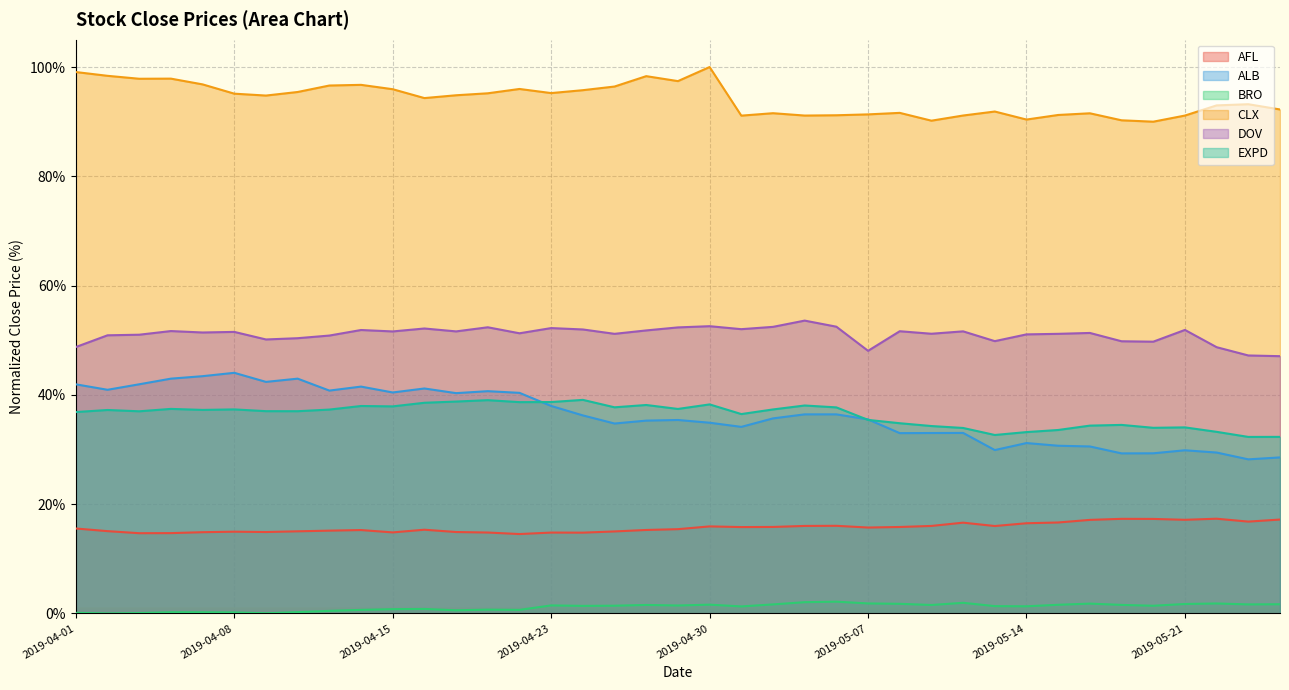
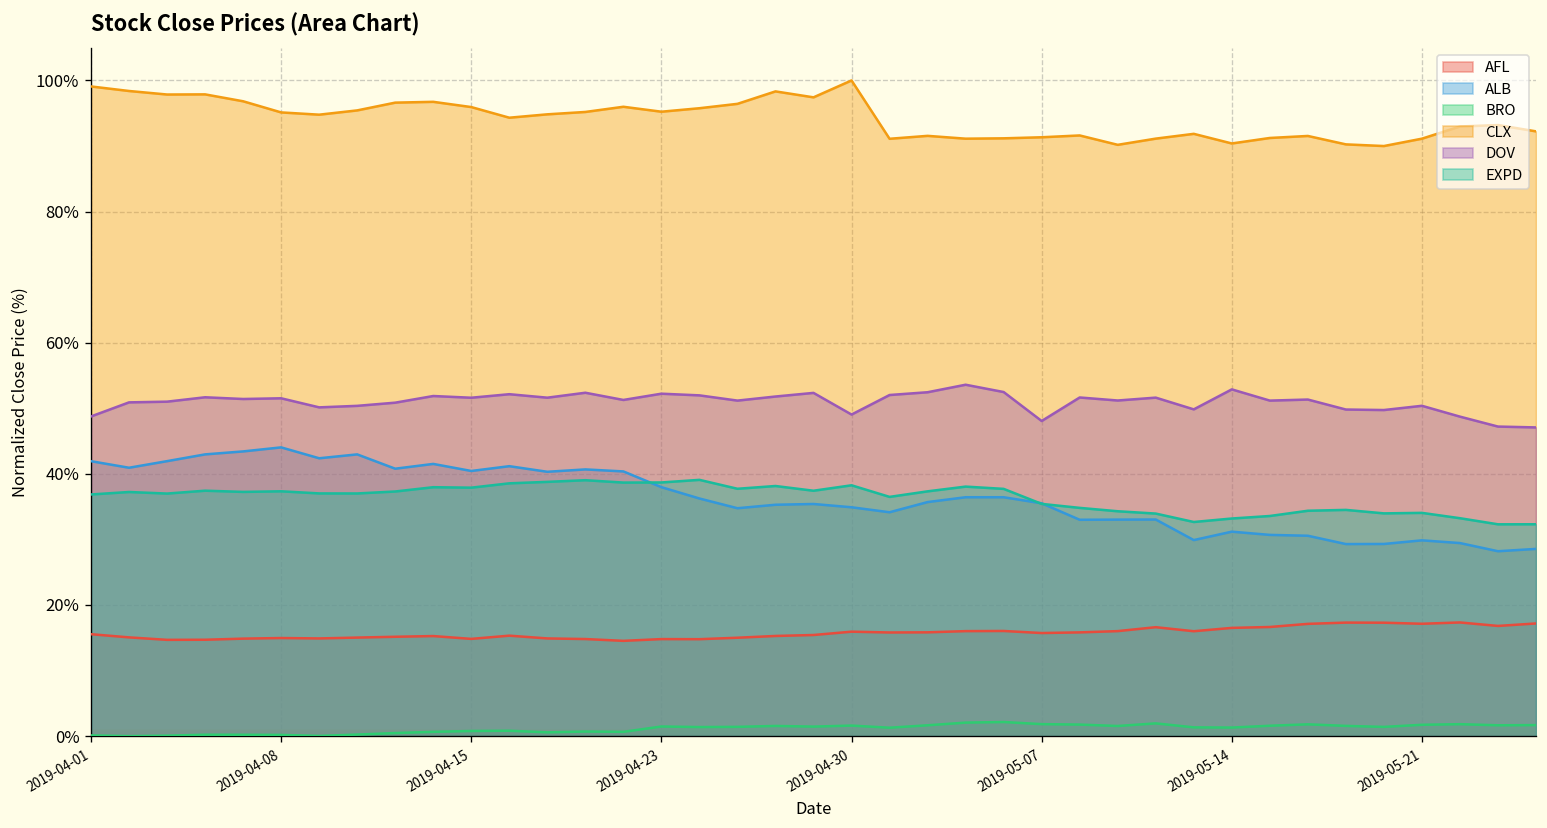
  {
    "DOV": {
      "2019-04-01": "49%",
      "2019-04-08": "52%",
      "2019-04-15": "52%",
      "2019-04-23": "52%",
-     "2019-04-30": "53%",
+     "2019-04-30": "49%",
      "2019-05-07": "48%",
-     "2019-05-14": "51%",
-     "2019-05-21": "52%"
+     "2019-05-14": "53%",
+     "2019-05-21": "50%"
    }
  }
